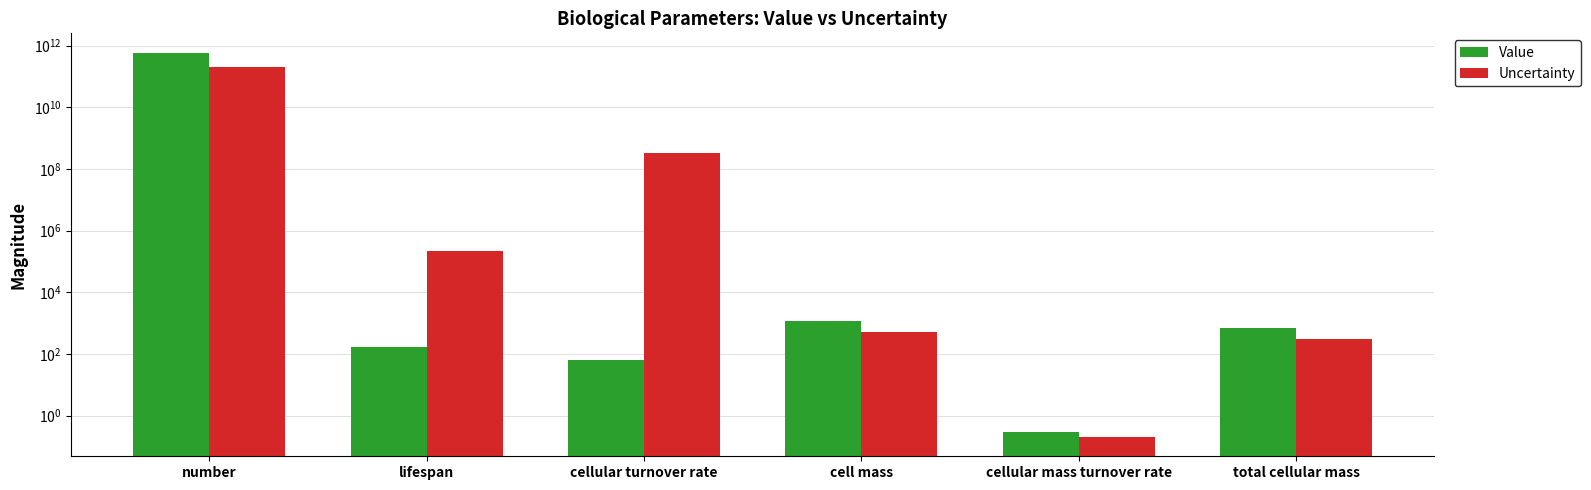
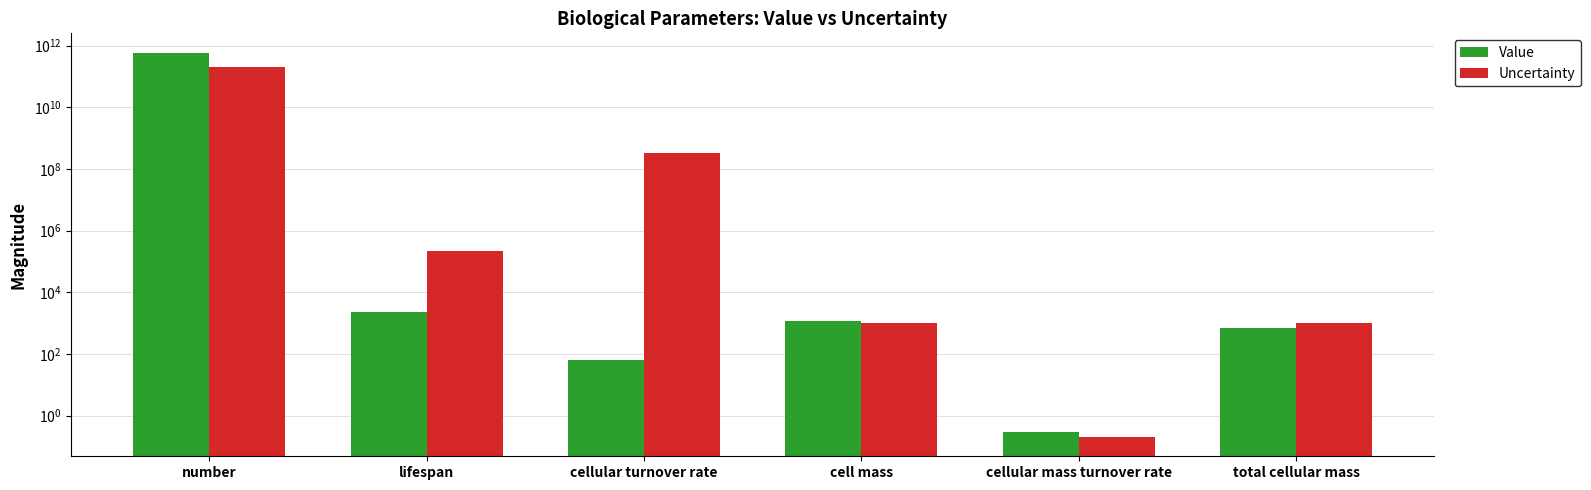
  {
    "Value": {
      "number": 600000000000,
-     "lifespan": 200,
+     "lifespan": 2000,
      "cellular turnover rate": 60,
      "cell mass": 1200,
      "cellular mass turnover rate": 0.3,
      "total cellular mass": 700
    },
    "Uncertainty": {
      "number": 200000000000,
      "lifespan": 200000,
      "cellular turnover rate": 300000000,
-     "cell mass": 500,
+     "cell mass": 1000,
      "cellular mass turnover rate": 0.2,
-     "total cellular mass": 300
+     "total cellular mass": 1000
    }
  }
